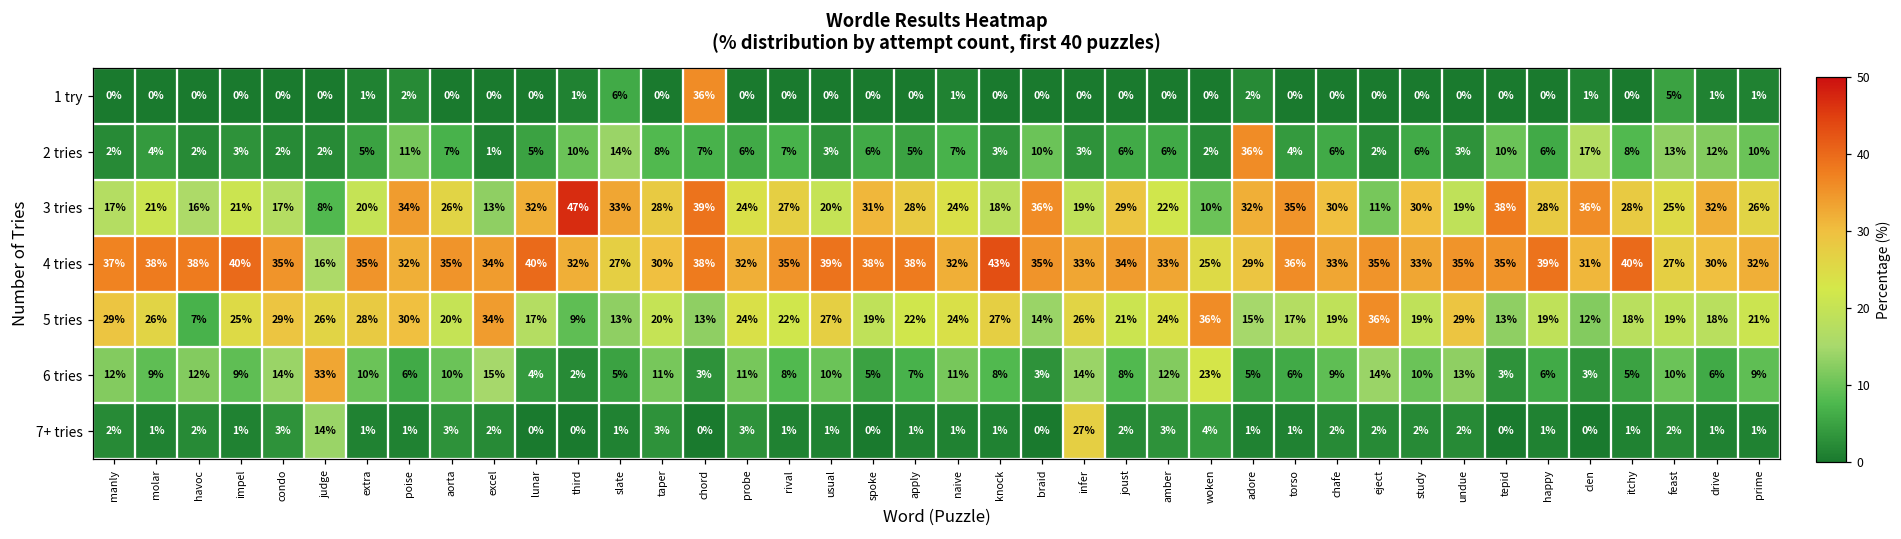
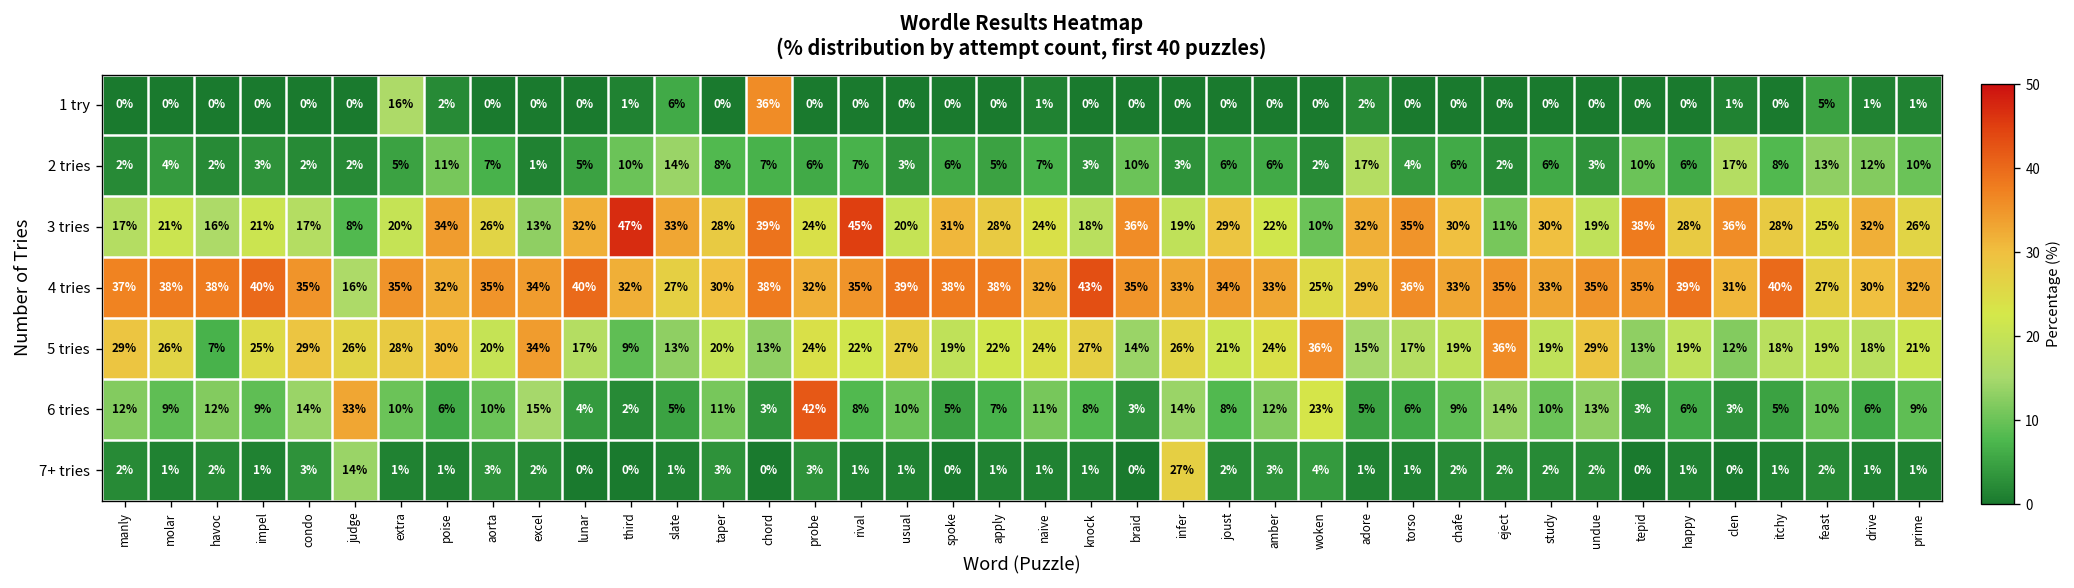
  {
    "1 try": {
      "manly": "0%",
      "molar": "0%",
      "havoc": "0%",
      "impel": "0%",
      "condo": "0%",
      "judge": "0%",
-     "extra": "1%",
+     "extra": "16%",
      "poise": "2%",
      "aorta": "0%",
      "excel": "0%",
      "lunar": "0%",
      "third": "1%",
      "slate": "6%",
      "taper": "0%",
      "chord": "36%",
      "probe": "0%",
      "rival": "0%",
      "usual": "0%",
      "spoke": "0%",
      "apply": "0%",
      "naive": "1%",
      "knock": "0%",
      "braid": "0%",
      "infer": "0%",
      "joust": "0%",
      "amber": "0%",
      "woken": "0%",
      "adore": "2%",
      "torso": "0%",
      "chafe": "0%",
      "eject": "0%",
      "study": "0%",
      "undue": "0%",
      "tepid": "0%",
      "happy": "0%",
      "clen": "1%",
      "itchy": "0%",
      "feast": "5%",
      "drive": "1%",
      "prime": "1%"
    },
    "2 tries": {
      "manly": "2%",
      "molar": "4%",
      "havoc": "2%",
      "impel": "3%",
      "condo": "2%",
      "judge": "2%",
      "extra": "5%",
      "poise": "11%",
      "aorta": "7%",
      "excel": "1%",
      "lunar": "5%",
      "third": "10%",
      "slate": "14%",
      "taper": "8%",
      "chord": "7%",
      "probe": "6%",
      "rival": "7%",
      "usual": "3%",
      "spoke": "6%",
      "apply": "5%",
      "naive": "7%",
      "knock": "3%",
      "braid": "10%",
      "infer": "3%",
      "joust": "6%",
      "amber": "6%",
      "woken": "2%",
-     "adore": "36%",
+     "adore": "17%",
      "torso": "4%",
      "chafe": "6%",
      "eject": "2%",
      "study": "6%",
      "undue": "3%",
      "tepid": "10%",
      "happy": "6%",
      "clen": "17%",
      "itchy": "8%",
      "feast": "13%",
      "drive": "12%",
      "prime": "10%"
    },
    "3 tries": {
      "manly": "17%",
      "molar": "21%",
      "havoc": "16%",
      "impel": "21%",
      "condo": "17%",
      "judge": "8%",
      "extra": "20%",
      "poise": "34%",
      "aorta": "26%",
      "excel": "13%",
      "lunar": "32%",
      "third": "47%",
      "slate": "33%",
      "taper": "28%",
      "chord": "39%",
      "probe": "24%",
-     "rival": "27%",
+     "rival": "45%",
      "usual": "20%",
      "spoke": "31%",
      "apply": "28%",
      "naive": "24%",
      "knock": "18%",
      "braid": "36%",
      "infer": "19%",
      "joust": "29%",
      "amber": "22%",
      "woken": "10%",
      "adore": "32%",
      "torso": "35%",
      "chafe": "30%",
      "eject": "11%",
      "study": "30%",
      "undue": "19%",
      "tepid": "38%",
      "happy": "28%",
      "clen": "36%",
      "itchy": "28%",
      "feast": "25%",
      "drive": "32%",
      "prime": "26%"
    },
    "6 tries": {
      "manly": "12%",
      "molar": "9%",
      "havoc": "12%",
      "impel": "9%",
      "condo": "14%",
      "judge": "33%",
      "extra": "10%",
      "poise": "6%",
      "aorta": "10%",
      "excel": "15%",
      "lunar": "4%",
      "third": "2%",
      "slate": "5%",
      "taper": "11%",
      "chord": "3%",
-     "probe": "11%",
+     "probe": "42%",
      "rival": "8%",
      "usual": "10%",
      "spoke": "5%",
      "apply": "7%",
      "naive": "11%",
      "knock": "8%",
      "braid": "3%",
      "infer": "14%",
      "joust": "8%",
      "amber": "12%",
      "woken": "23%",
      "adore": "5%",
      "torso": "6%",
      "chafe": "9%",
      "eject": "14%",
      "study": "10%",
      "undue": "13%",
      "tepid": "3%",
      "happy": "6%",
      "clen": "3%",
      "itchy": "5%",
      "feast": "10%",
      "drive": "6%",
      "prime": "9%"
    }
  }
